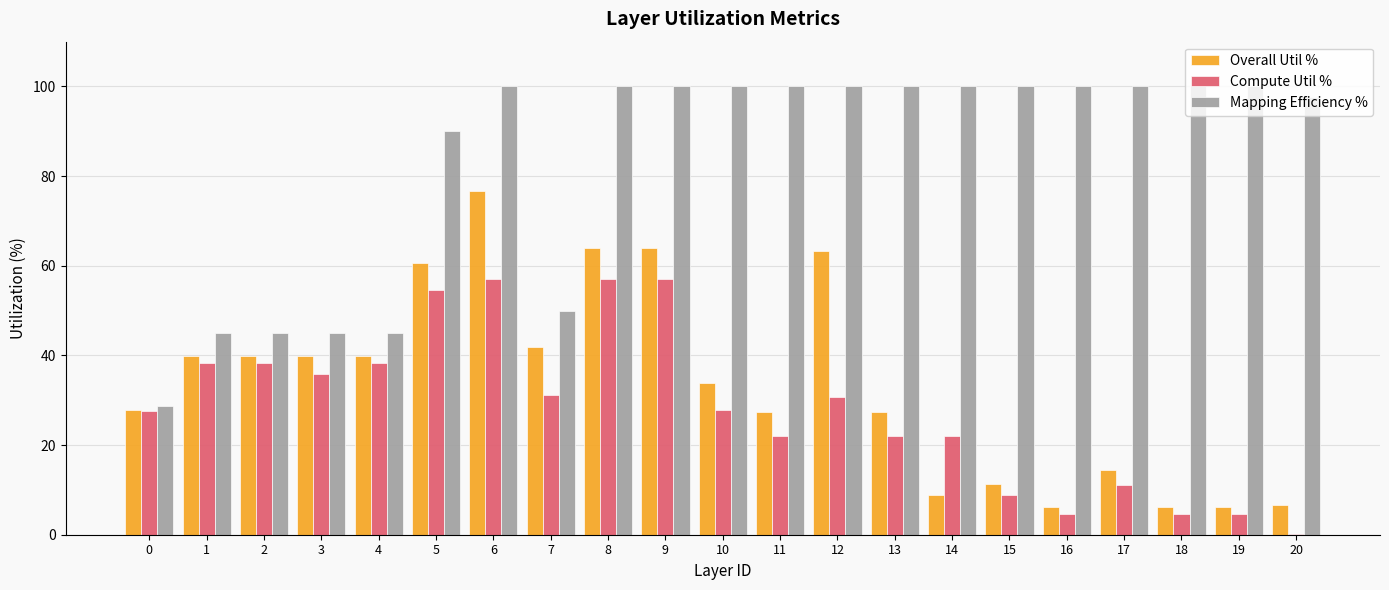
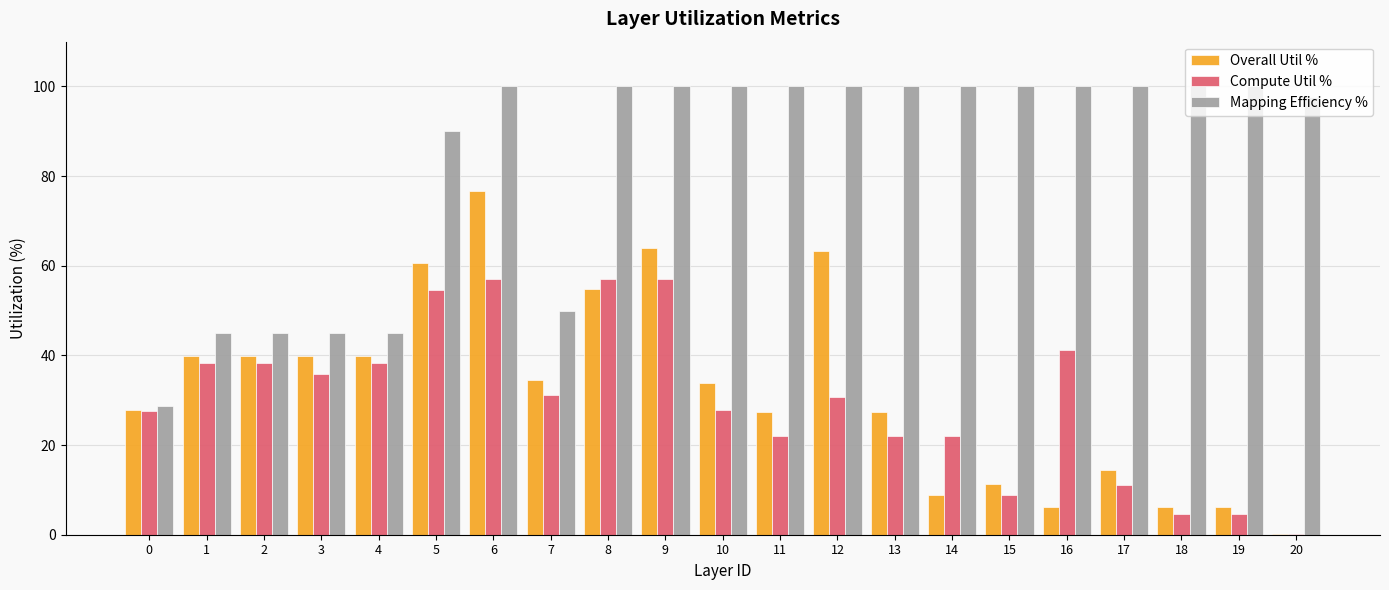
  {
    "Overall Util %": {
      "0": 28,
      "1": 40,
      "2": 40,
      "3": 40,
      "4": 40,
      "5": 61,
      "6": 77,
-     "7": 42,
-     "8": 64,
+     "7": 34,
+     "8": 55,
      "9": 64,
      "10": 34,
      "11": 27,
      "12": 63,
      "13": 27,
      "14": 9,
      "15": 11,
      "16": 6,
      "17": 14,
      "18": 6,
      "19": 6,
-     "20": 7
+     "20": 0
    },
    "Compute Util %": {
      "0": 28,
      "1": 38,
      "2": 38,
      "3": 36,
      "4": 38,
      "5": 55,
      "6": 57,
      "7": 31,
      "8": 57,
      "9": 57,
      "10": 28,
      "11": 22,
      "12": 31,
      "13": 22,
      "14": 22,
      "15": 9,
-     "16": 5,
+     "16": 41,
      "17": 11,
      "18": 5,
      "19": 5
    },
    "Mapping Efficiency %": {
      "0": 29,
      "1": 45,
      "2": 45,
      "3": 45,
      "4": 45,
      "5": 90,
      "6": 100,
      "7": 50,
      "8": 100,
      "9": 100,
      "10": 100,
      "11": 100,
      "12": 100,
      "13": 100,
      "14": 100,
      "15": 100,
      "16": 100,
      "17": 100
    }
  }
